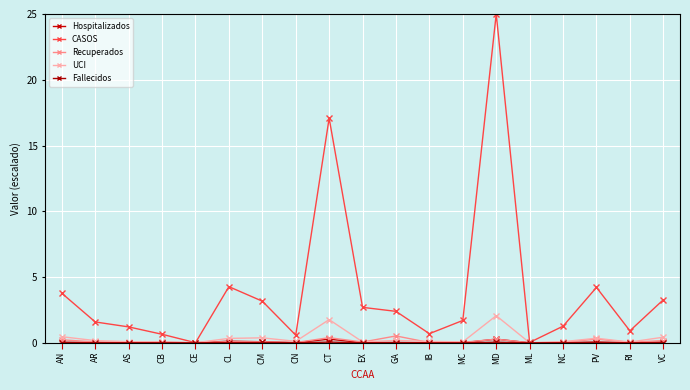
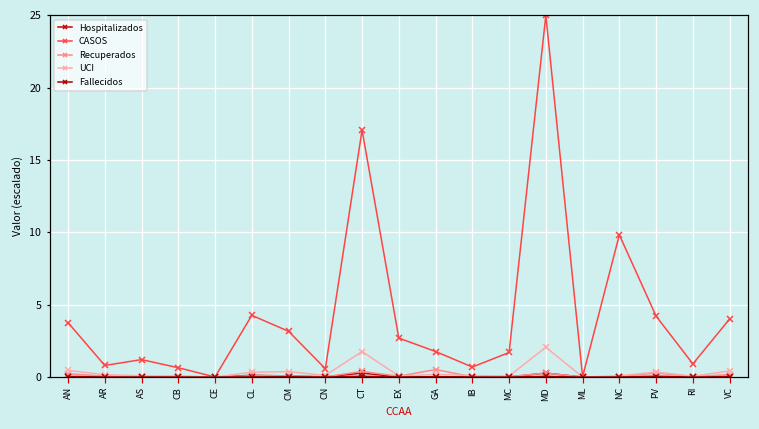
  {
    "CASOS": {
      "AN": 3.8,
-     "AR": 1.6,
+     "AR": 0.8,
      "AS": 1.2,
      "CB": 0.6,
      "CL": 4.3,
      "CM": 3.2,
      "CN": 0.6,
      "CT": 17.1,
      "EX": 2.7,
-     "GA": 2.4,
+     "GA": 1.8,
      "IB": 0.7,
      "MC": 1.7,
      "MD": 25.0,
-     "NC": 1.3,
+     "NC": 9.8,
      "PV": 4.2,
      "RI": 0.9,
-     "VC": 3.3
+     "VC": 4.0
    }
  }
